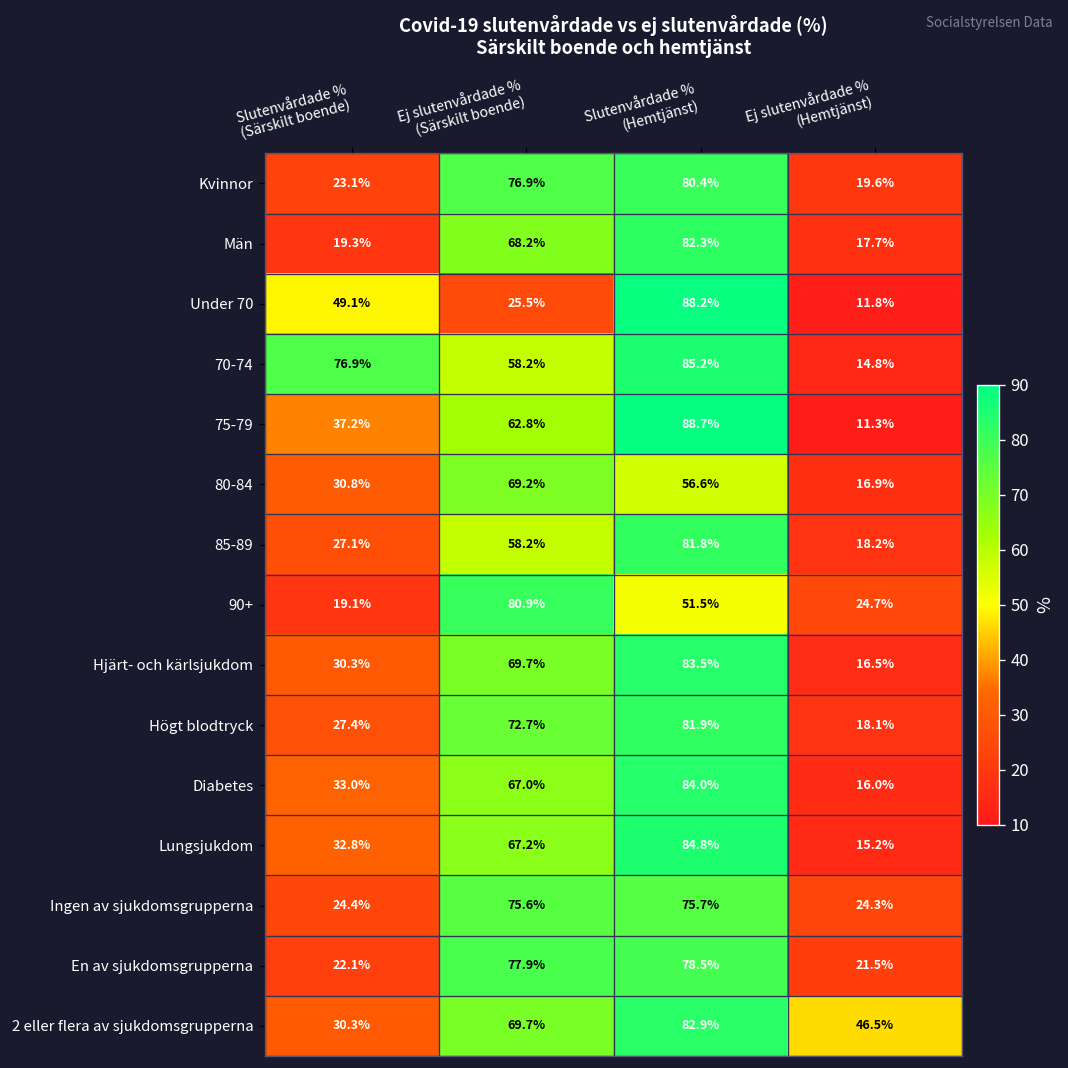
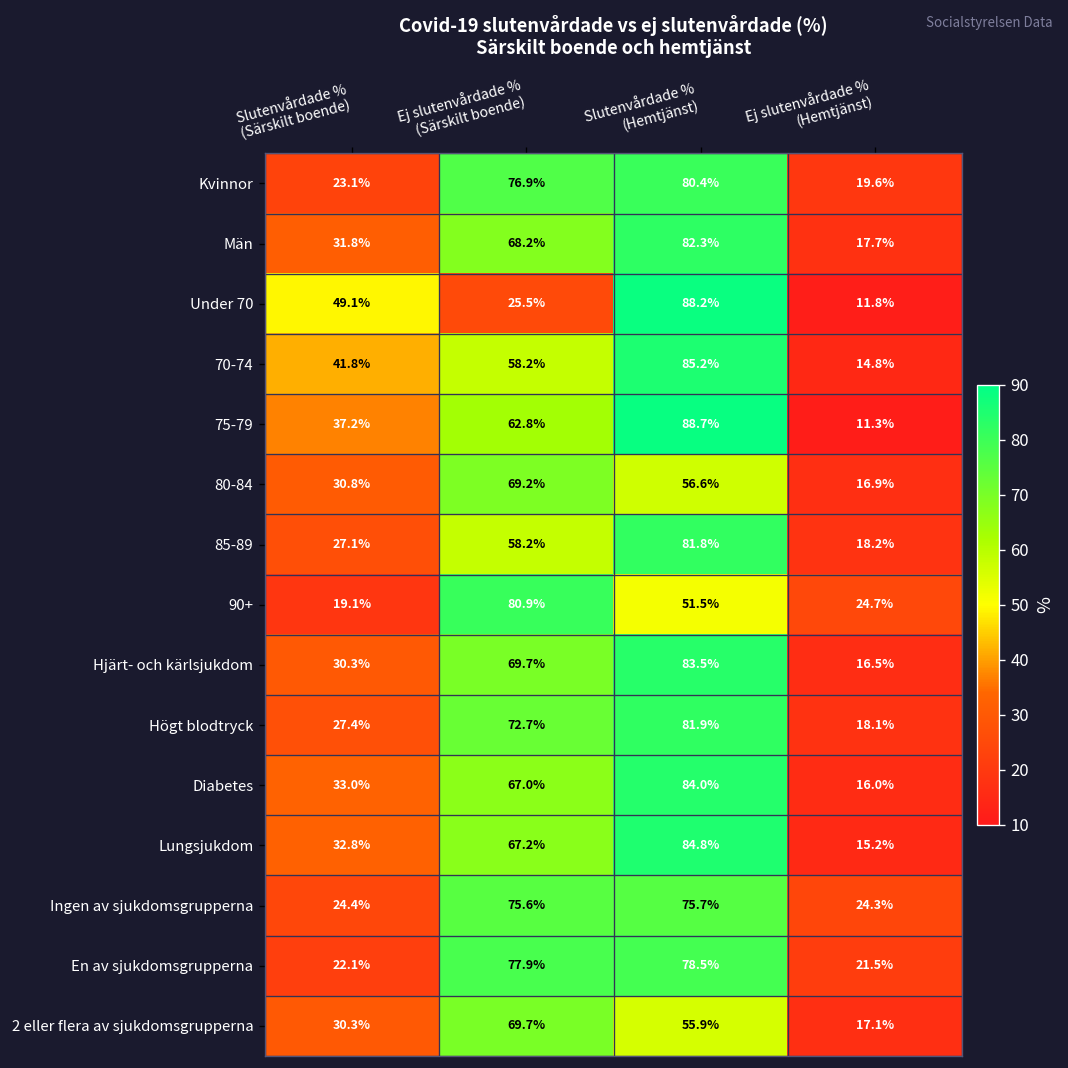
  {
    "Kvinnor": {
      "Slutenvårdade % (Särskilt boende)": "23.1%",
      "Ej slutenvårdade % (Särskilt boende)": "76.9%",
      "Slutenvårdade % (Hemtjänst)": "80.4%",
      "Ej slutenvårdade % (Hemtjänst)": "19.6%"
    },
    "Män": {
-     "Slutenvårdade % (Särskilt boende)": "19.3%",
+     "Slutenvårdade % (Särskilt boende)": "31.8%",
      "Ej slutenvårdade % (Särskilt boende)": "68.2%",
      "Slutenvårdade % (Hemtjänst)": "82.3%",
      "Ej slutenvårdade % (Hemtjänst)": "17.7%"
    },
    "Under 70": {
      "Slutenvårdade % (Särskilt boende)": "49.1%",
      "Ej slutenvårdade % (Särskilt boende)": "25.5%",
      "Slutenvårdade % (Hemtjänst)": "88.2%",
      "Ej slutenvårdade % (Hemtjänst)": "11.8%"
    },
    "70-74": {
-     "Slutenvårdade % (Särskilt boende)": "76.9%",
+     "Slutenvårdade % (Särskilt boende)": "41.8%",
      "Ej slutenvårdade % (Särskilt boende)": "58.2%",
      "Slutenvårdade % (Hemtjänst)": "85.2%",
      "Ej slutenvårdade % (Hemtjänst)": "14.8%"
    },
    "75-79": {
      "Slutenvårdade % (Särskilt boende)": "37.2%",
      "Ej slutenvårdade % (Särskilt boende)": "62.8%",
      "Slutenvårdade % (Hemtjänst)": "88.7%",
      "Ej slutenvårdade % (Hemtjänst)": "11.3%"
    },
    "80-84": {
      "Slutenvårdade % (Särskilt boende)": "30.8%",
      "Ej slutenvårdade % (Särskilt boende)": "69.2%",
      "Slutenvårdade % (Hemtjänst)": "56.6%",
      "Ej slutenvårdade % (Hemtjänst)": "16.9%"
    },
    "85-89": {
      "Slutenvårdade % (Särskilt boende)": "27.1%",
      "Ej slutenvårdade % (Särskilt boende)": "58.2%",
      "Slutenvårdade % (Hemtjänst)": "81.8%",
      "Ej slutenvårdade % (Hemtjänst)": "18.2%"
    },
    "90+": {
      "Slutenvårdade % (Särskilt boende)": "19.1%",
      "Ej slutenvårdade % (Särskilt boende)": "80.9%",
      "Slutenvårdade % (Hemtjänst)": "51.5%",
      "Ej slutenvårdade % (Hemtjänst)": "24.7%"
    },
    "Hjärt- och kärlsjukdom": {
      "Slutenvårdade % (Särskilt boende)": "30.3%",
      "Ej slutenvårdade % (Särskilt boende)": "69.7%",
      "Slutenvårdade % (Hemtjänst)": "83.5%",
      "Ej slutenvårdade % (Hemtjänst)": "16.5%"
    },
    "Högt blodtryck": {
      "Slutenvårdade % (Särskilt boende)": "27.4%",
      "Ej slutenvårdade % (Särskilt boende)": "72.7%",
      "Slutenvårdade % (Hemtjänst)": "81.9%",
      "Ej slutenvårdade % (Hemtjänst)": "18.1%"
    },
    "Diabetes": {
      "Slutenvårdade % (Särskilt boende)": "33.0%",
      "Ej slutenvårdade % (Särskilt boende)": "67.0%",
      "Slutenvårdade % (Hemtjänst)": "84.0%",
      "Ej slutenvårdade % (Hemtjänst)": "16.0%"
    },
    "Lungsjukdom": {
      "Slutenvårdade % (Särskilt boende)": "32.8%",
      "Ej slutenvårdade % (Särskilt boende)": "67.2%",
      "Slutenvårdade % (Hemtjänst)": "84.8%",
      "Ej slutenvårdade % (Hemtjänst)": "15.2%"
    },
    "Ingen av sjukdomsgrupperna": {
      "Slutenvårdade % (Särskilt boende)": "24.4%",
      "Ej slutenvårdade % (Särskilt boende)": "75.6%",
      "Slutenvårdade % (Hemtjänst)": "75.7%",
      "Ej slutenvårdade % (Hemtjänst)": "24.3%"
    },
    "En av sjukdomsgrupperna": {
      "Slutenvårdade % (Särskilt boende)": "22.1%",
      "Ej slutenvårdade % (Särskilt boende)": "77.9%",
      "Slutenvårdade % (Hemtjänst)": "78.5%",
      "Ej slutenvårdade % (Hemtjänst)": "21.5%"
    },
    "2 eller flera av sjukdomsgrupperna": {
      "Slutenvårdade % (Särskilt boende)": "30.3%",
      "Ej slutenvårdade % (Särskilt boende)": "69.7%",
-     "Slutenvårdade % (Hemtjänst)": "82.9%",
-     "Ej slutenvårdade % (Hemtjänst)": "46.5%"
+     "Slutenvårdade % (Hemtjänst)": "55.9%",
+     "Ej slutenvårdade % (Hemtjänst)": "17.1%"
    }
  }
